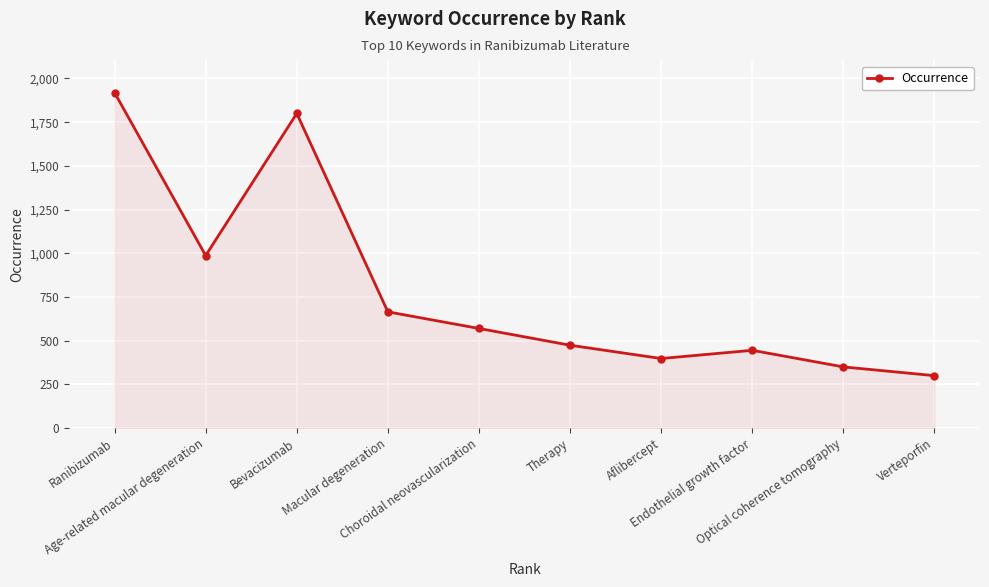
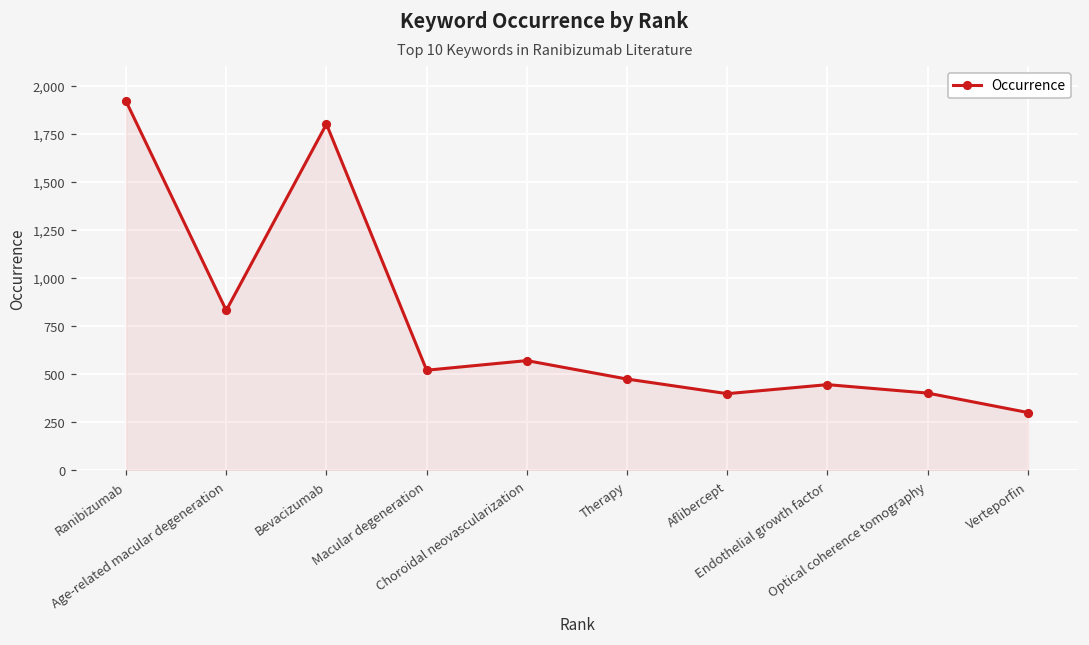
  {
    "Ranibizumab": "1,920",
-   "Age-related macular degeneration": "990",
+   "Age-related macular degeneration": "830",
    "Bevacizumab": "1,800",
-   "Macular degeneration": "670",
+   "Macular degeneration": "520",
    "Choroidal neovascularization": "570",
    "Therapy": "470",
    "Aflibercept": "400",
    "Endothelial growth factor": "450",
-   "Optical coherence tomography": "350",
+   "Optical coherence tomography": "400",
    "Verteporfin": "300"
  }
